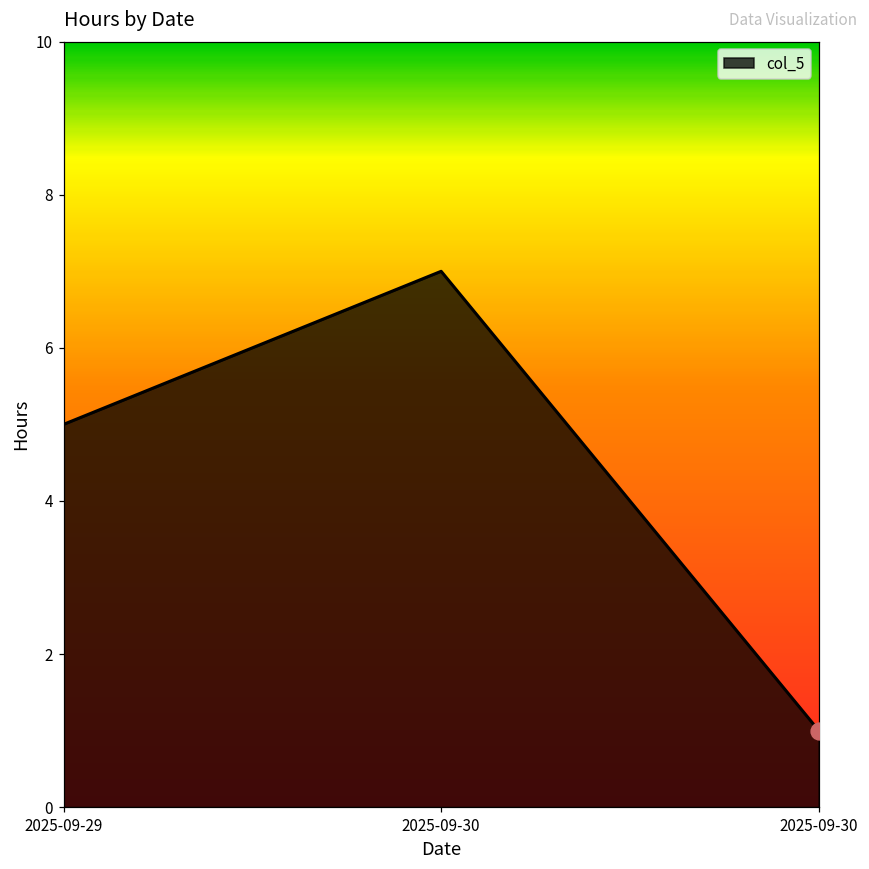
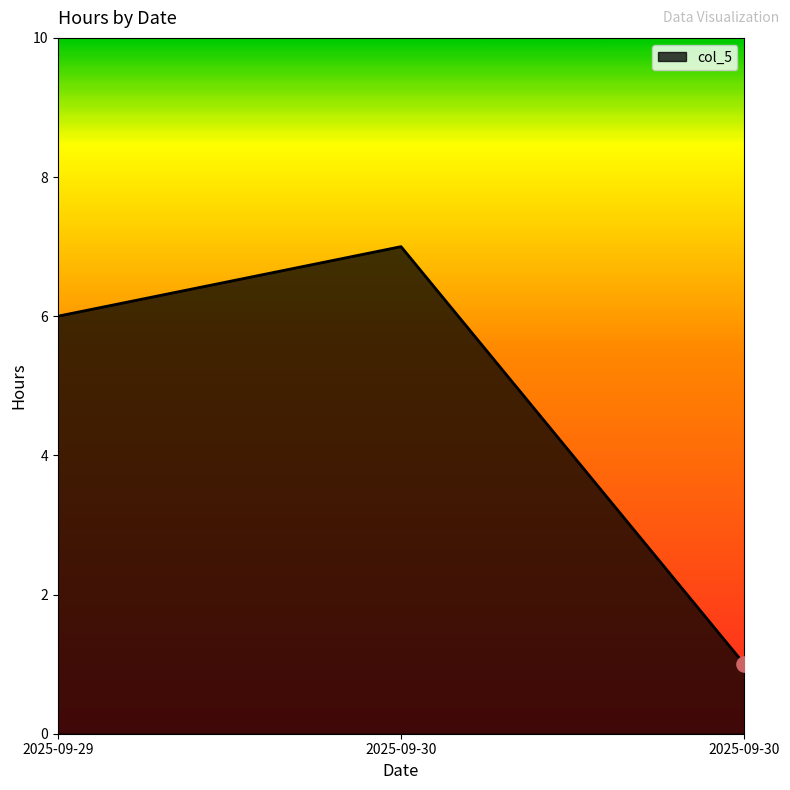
  {
    "col_5": {
-     "2025-09-29": 5
+     "2025-09-29": 6
    }
  }
